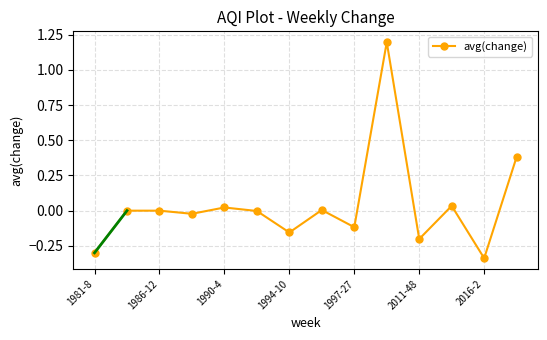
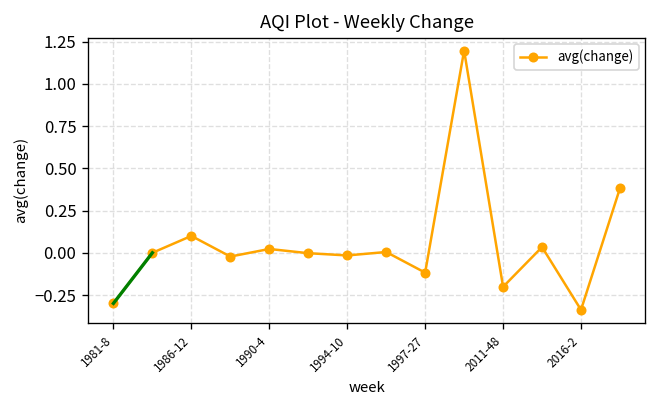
  {
    "avg(change)": {
-     "1986-12": 0.0,
+     "1986-12": 0.1,
      "1990-4": 0.02,
-     "1994-10": -0.16,
+     "1994-10": -0.02,
      "1997-27": -0.12,
      "2011-48": -0.20,
      "2016-2": -0.34
    }
  }
